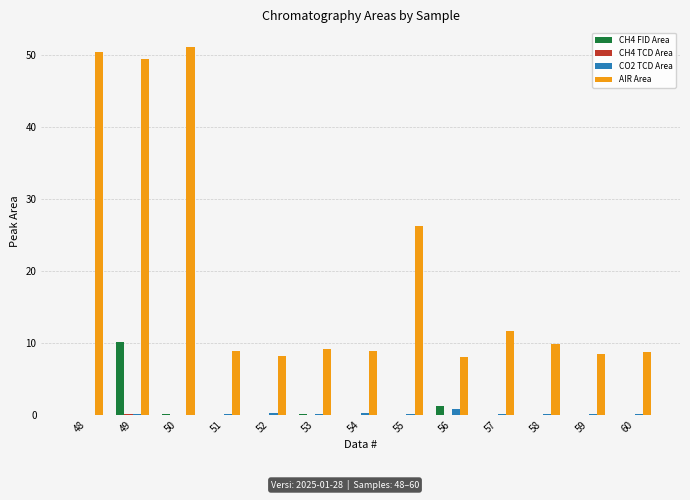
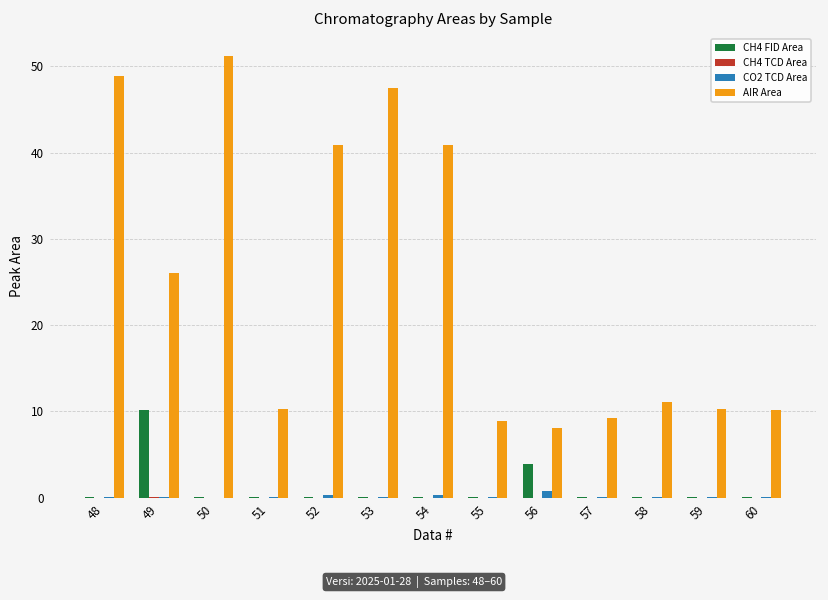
  {
    "CH4 FID Area": {
      "49": 10,
-     "56": 1
+     "56": 4
    },
    "CH4 TCD Area": {
      "48": 0,
      "50": 0,
      "51": 0,
      "52": 0,
      "53": 0,
      "54": 0,
      "55": 0,
      "56": 0,
      "57": 0,
      "58": 0,
      "59": 0,
      "60": 0
    },
    "CO2 TCD Area": {
      "56": 1
    },
    "AIR Area": {
-     "48": 50,
-     "49": 49,
+     "48": 49,
+     "49": 26,
      "50": 51,
-     "51": 9,
-     "52": 8,
-     "53": 9,
-     "54": 9,
-     "55": 26,
+     "51": 10,
+     "52": 41,
+     "53": 47,
+     "54": 41,
+     "55": 9,
      "56": 8,
-     "57": 12,
-     "58": 10,
-     "59": 9,
-     "60": 9
+     "57": 9,
+     "58": 11,
+     "59": 10,
+     "60": 10
    }
  }
